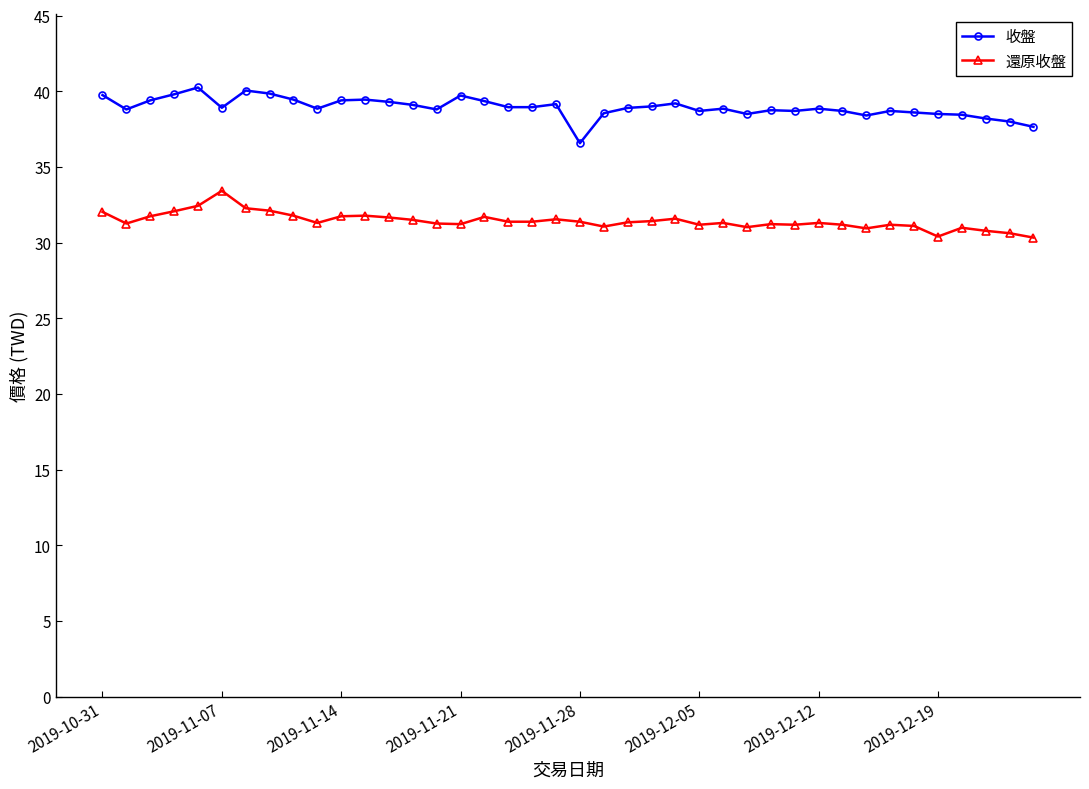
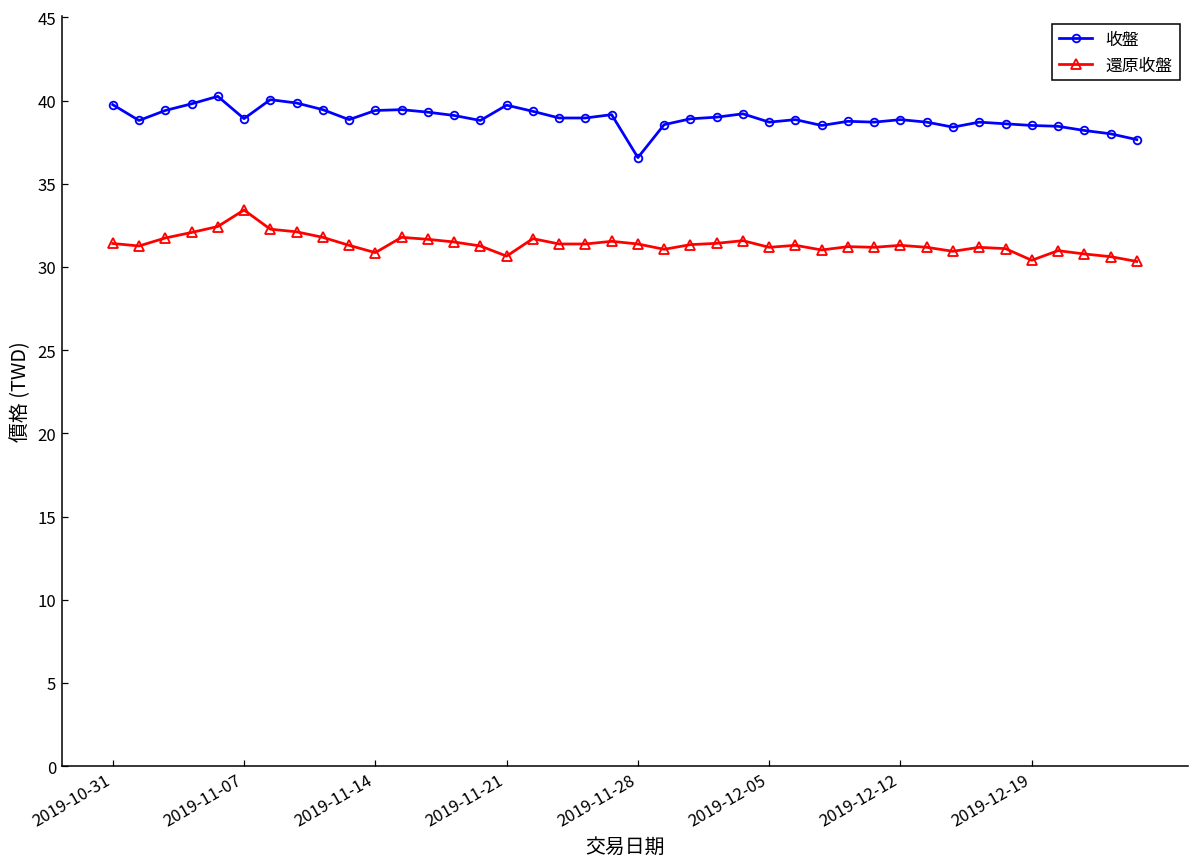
  {
    "收盤": {
      "2019-10-31": 39.8,
      "2019-11-07": 38.9,
      "2019-11-14": 39.4,
      "2019-11-21": 39.7,
      "2019-11-28": 36.6,
      "2019-12-05": 38.7,
      "2019-12-12": 38.9,
      "2019-12-19": 38.5
    },
    "還原收盤": {
-     "2019-10-31": 32.0,
+     "2019-10-31": 31.4,
      "2019-11-07": 33.4,
-     "2019-11-14": 31.7,
-     "2019-11-21": 31.2,
+     "2019-11-14": 30.9,
+     "2019-11-21": 30.7,
      "2019-11-28": 31.4,
      "2019-12-05": 31.2,
      "2019-12-12": 31.3,
      "2019-12-19": 30.4
    }
  }
